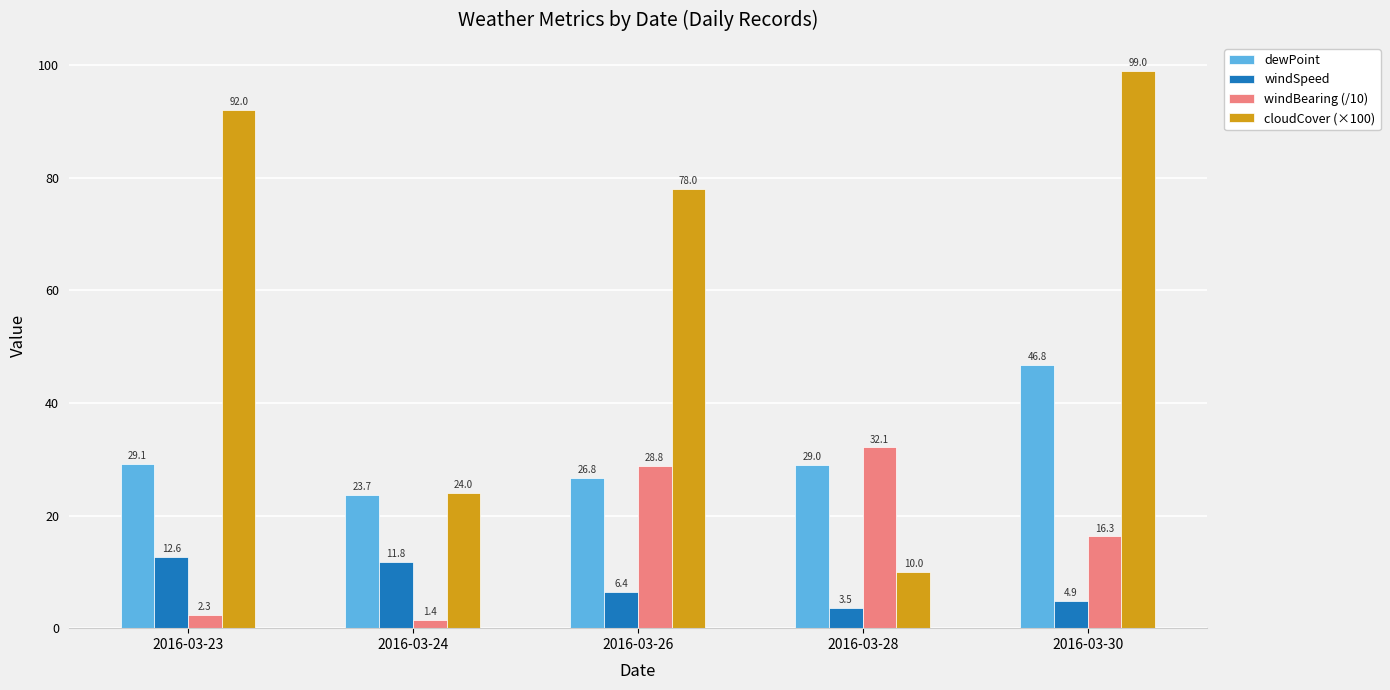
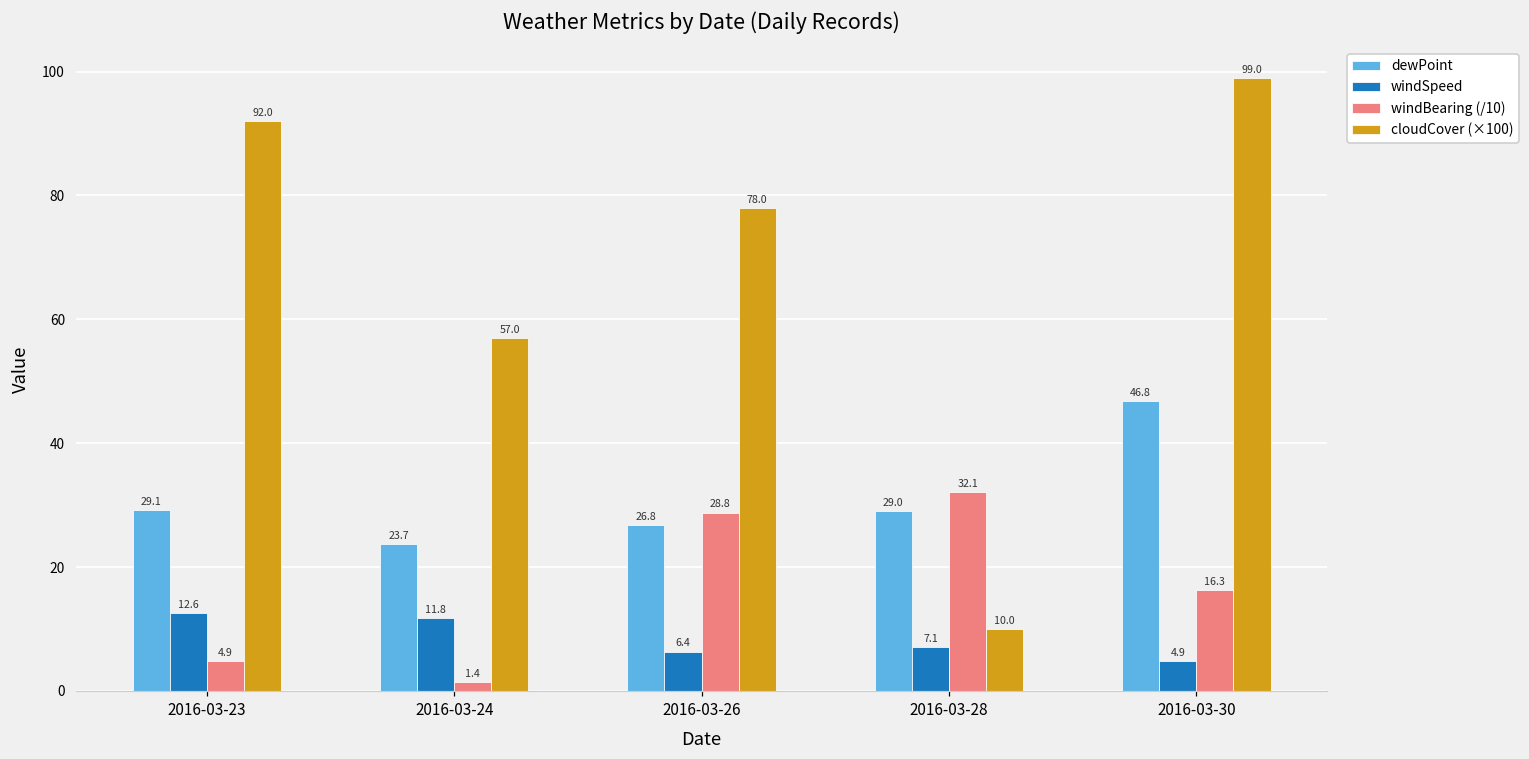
  {
    "dewPoint": {
      "2016-03-23": 29.1,
      "2016-03-24": 23.7,
      "2016-03-26": 26.8,
      "2016-03-28": 29.0,
      "2016-03-30": 46.8
    },
    "windSpeed": {
      "2016-03-23": 12.6,
      "2016-03-24": 11.8,
      "2016-03-26": 6.4,
-     "2016-03-28": 3.5,
+     "2016-03-28": 7.1,
      "2016-03-30": 4.9
    },
    "windBearing (/10)": {
-     "2016-03-23": 2.3,
+     "2016-03-23": 4.9,
      "2016-03-24": 1.4,
      "2016-03-26": 28.8,
      "2016-03-28": 32.1,
      "2016-03-30": 16.3
    },
    "cloudCover (×100)": {
      "2016-03-23": 92.0,
-     "2016-03-24": 24.0,
+     "2016-03-24": 57.0,
      "2016-03-26": 78.0,
      "2016-03-28": 10.0,
      "2016-03-30": 99.0
    }
  }
